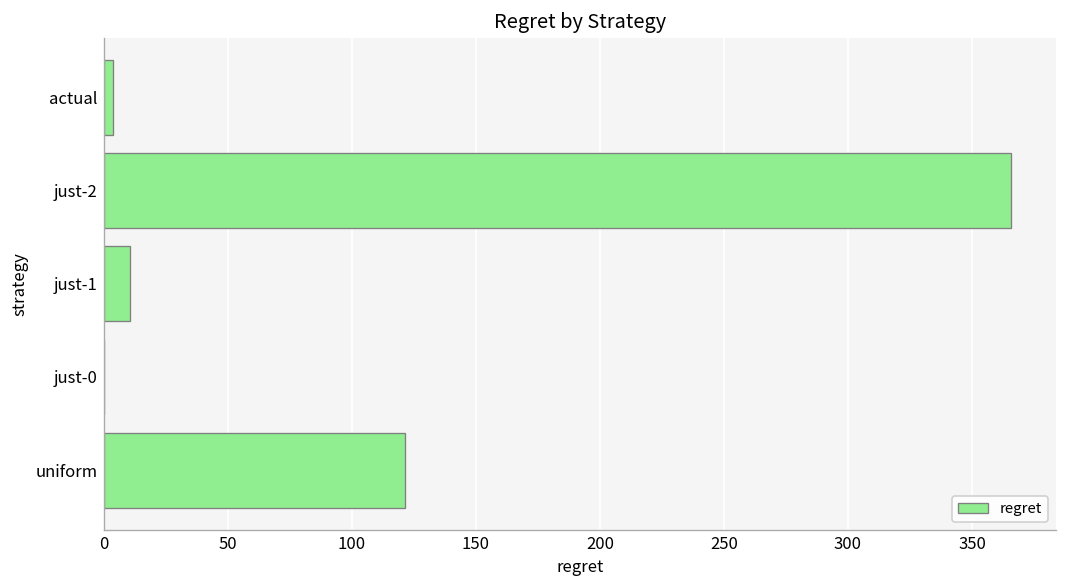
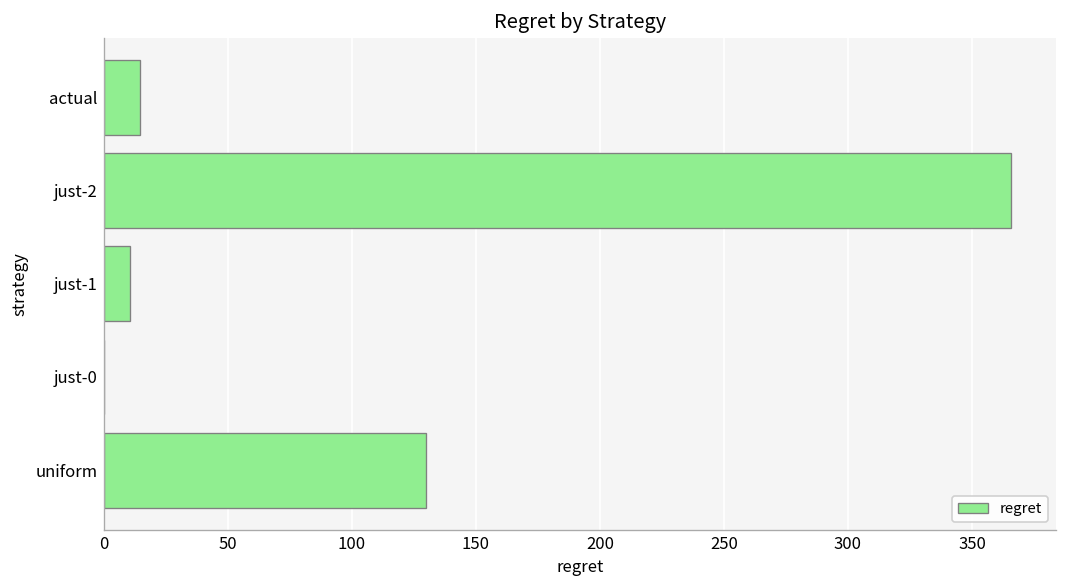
  {
-   "actual": 4,
+   "actual": 15,
    "just-2": 366,
    "just-1": 11,
    "just-0": 0,
-   "uniform": 121
+   "uniform": 130
  }
